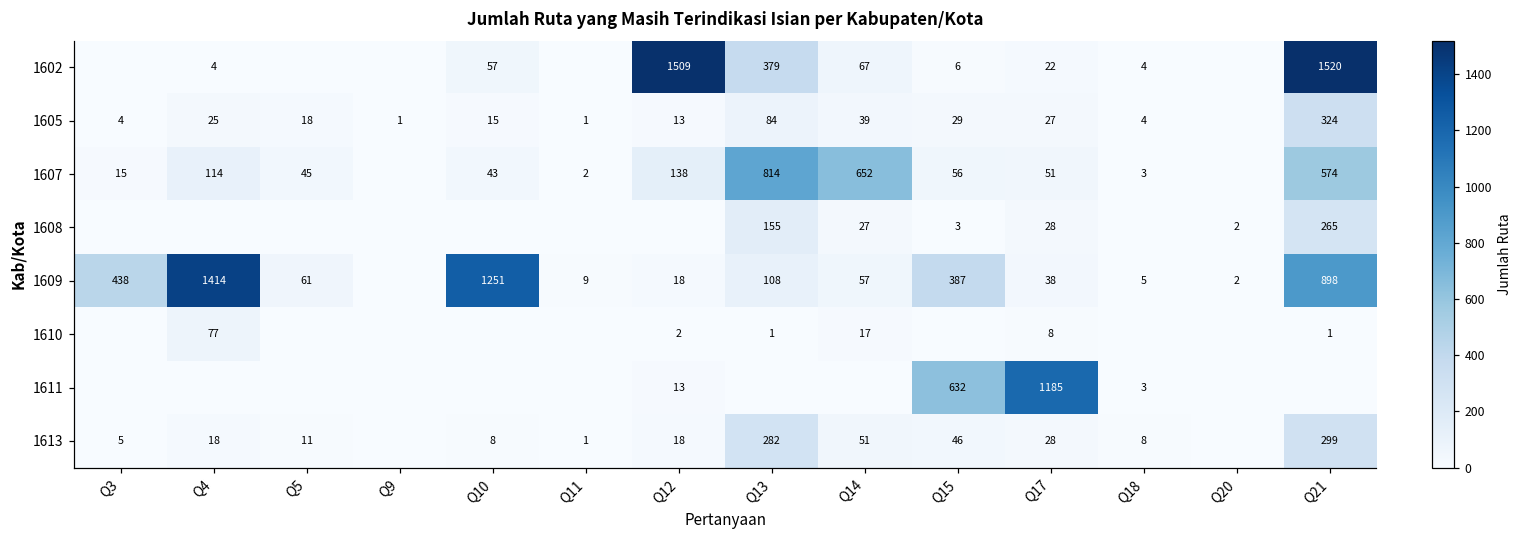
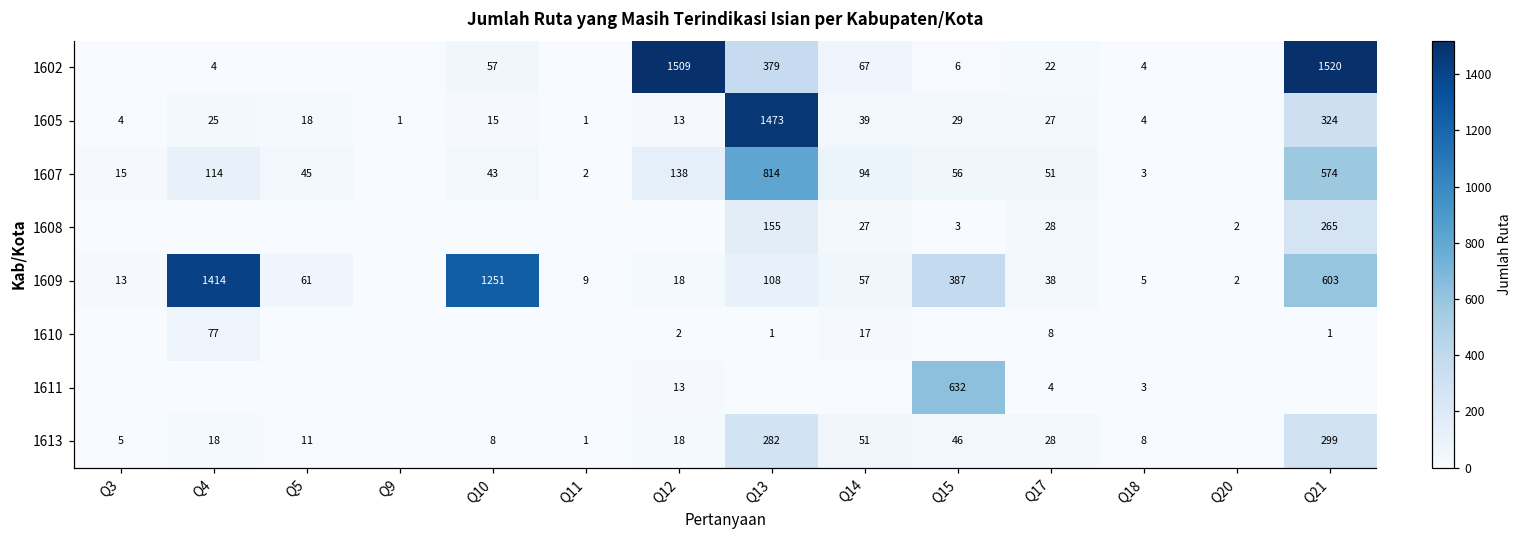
  {
    "1602": {
      "Q4": 4,
      "Q10": 57,
      "Q12": 1509,
      "Q13": 379,
      "Q14": 67,
      "Q15": 6,
      "Q17": 22,
      "Q18": 4,
      "Q21": 1520
    },
    "1605": {
      "Q3": 4,
      "Q4": 25,
      "Q5": 18,
      "Q9": 1,
      "Q10": 15,
      "Q11": 1,
      "Q12": 13,
-     "Q13": 84,
+     "Q13": 1473,
      "Q14": 39,
      "Q15": 29,
      "Q17": 27,
      "Q18": 4,
      "Q21": 324
    },
    "1607": {
      "Q3": 15,
      "Q4": 114,
      "Q5": 45,
      "Q10": 43,
      "Q11": 2,
      "Q12": 138,
      "Q13": 814,
-     "Q14": 652,
+     "Q14": 94,
      "Q15": 56,
      "Q17": 51,
      "Q18": 3,
      "Q21": 574
    },
    "1608": {
      "Q13": 155,
      "Q14": 27,
      "Q15": 3,
      "Q17": 28,
      "Q20": 2,
      "Q21": 265
    },
    "1609": {
-     "Q3": 438,
+     "Q3": 13,
      "Q4": 1414,
      "Q5": 61,
      "Q10": 1251,
      "Q11": 9,
      "Q12": 18,
      "Q13": 108,
      "Q14": 57,
      "Q15": 387,
      "Q17": 38,
      "Q18": 5,
      "Q20": 2,
-     "Q21": 898
+     "Q21": 603
    },
    "1610": {
      "Q4": 77,
      "Q12": 2,
      "Q13": 1,
      "Q14": 17,
      "Q17": 8,
      "Q21": 1
    },
    "1611": {
      "Q12": 13,
      "Q15": 632,
-     "Q17": 1185,
+     "Q17": 4,
      "Q18": 3
    },
    "1613": {
      "Q3": 5,
      "Q4": 18,
      "Q5": 11,
      "Q10": 8,
      "Q11": 1,
      "Q12": 18,
      "Q13": 282,
      "Q14": 51,
      "Q15": 46,
      "Q17": 28,
      "Q18": 8,
      "Q21": 299
    }
  }
